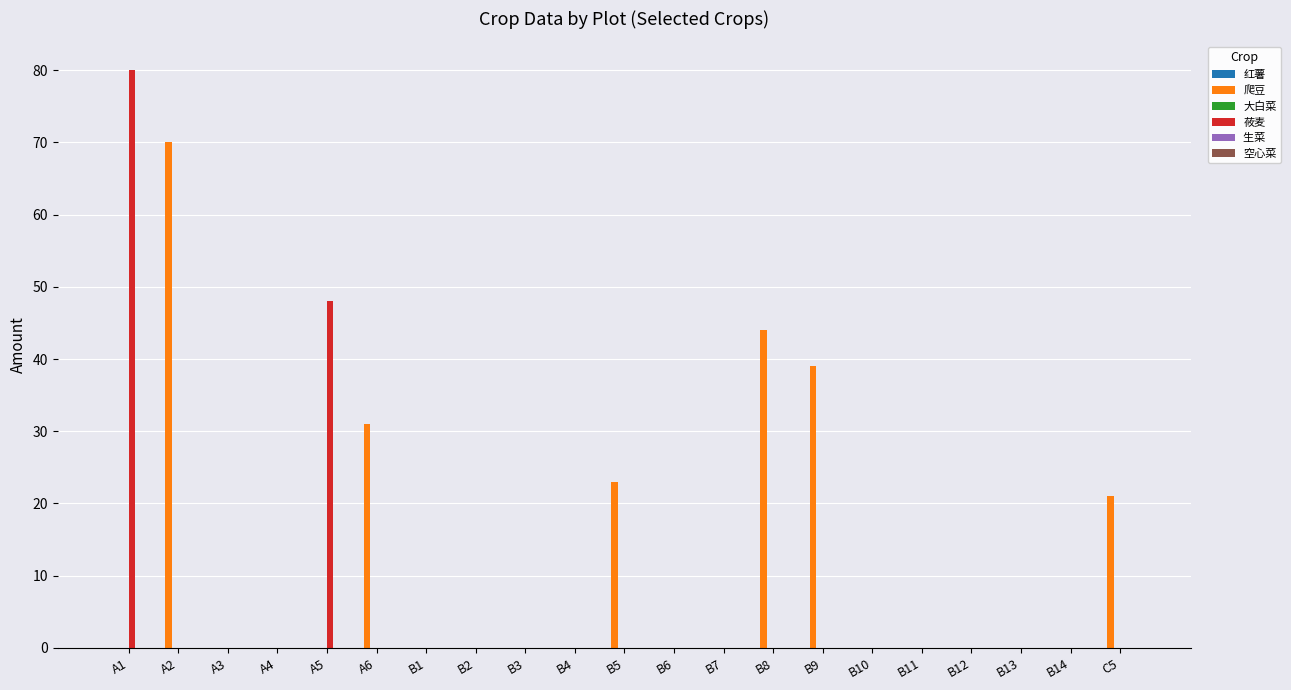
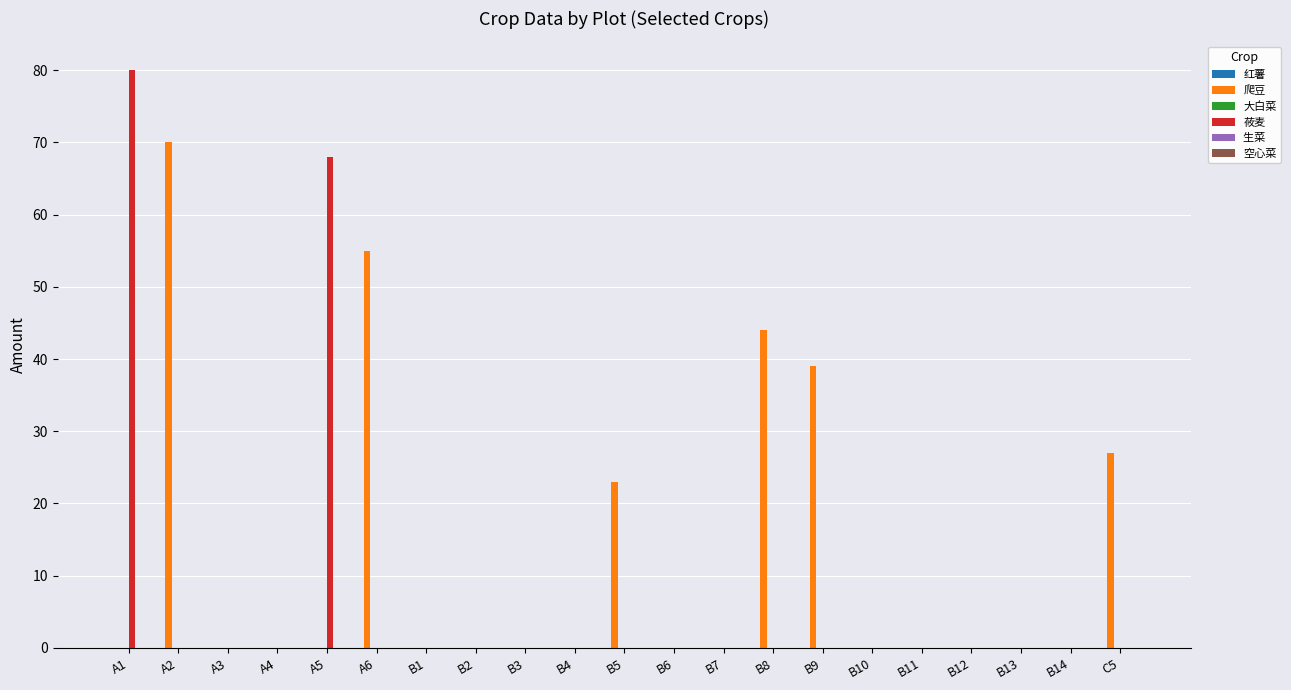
  {
    "红薯": {
      "A1": 0,
      "A2": 0,
      "A3": 0,
      "A4": 0,
      "A5": 0,
      "A6": 0,
      "B1": 0,
      "B2": 0,
      "B3": 0,
      "B4": 0,
      "B5": 0,
      "B6": 0,
      "B7": 0,
      "B8": 0,
      "B9": 0,
      "B10": 0,
      "B11": 0,
      "B12": 0,
      "B13": 0,
      "B14": 0,
      "C5": 0
    },
    "爬豆": {
      "A1": 0,
      "A2": 70,
      "A3": 0,
      "A4": 0,
      "A5": 0,
-     "A6": 31,
+     "A6": 55,
      "B1": 0,
      "B2": 0,
      "B3": 0,
      "B4": 0,
      "B5": 23,
      "B6": 0,
      "B7": 0,
      "B8": 44,
      "B9": 39,
      "B10": 0,
      "B11": 0,
      "B12": 0,
      "B13": 0,
      "B14": 0,
-     "C5": 21
+     "C5": 27
    },
    "大白菜": {
      "A1": 0,
      "A2": 0,
      "A3": 0,
      "A4": 0,
      "A5": 0,
      "A6": 0,
      "B1": 0,
      "B2": 0,
      "B3": 0,
      "B4": 0,
      "B5": 0,
      "B6": 0,
      "B7": 0,
      "B8": 0,
      "B9": 0,
      "B10": 0,
      "B11": 0,
      "B12": 0,
      "B13": 0,
      "B14": 0,
      "C5": 0
    },
    "莜麦": {
      "A1": 80,
      "A2": 0,
      "A3": 0,
      "A4": 0,
-     "A5": 48,
+     "A5": 68,
      "A6": 0,
      "B1": 0,
      "B2": 0,
      "B3": 0,
      "B4": 0,
      "B5": 0,
      "B6": 0,
      "B7": 0,
      "B8": 0,
      "B9": 0,
      "B10": 0,
      "B11": 0,
      "B12": 0,
      "B13": 0,
      "B14": 0,
      "C5": 0
    },
    "生菜": {
      "A1": 0,
      "A2": 0,
      "A3": 0,
      "A4": 0,
      "A5": 0,
      "A6": 0,
      "B1": 0,
      "B2": 0,
      "B3": 0,
      "B4": 0,
      "B5": 0,
      "B6": 0,
      "B7": 0,
      "B8": 0,
      "B9": 0,
      "B10": 0,
      "B11": 0,
      "B12": 0,
      "B13": 0,
      "B14": 0,
      "C5": 0
    },
    "空心菜": {
      "A1": 0,
      "A2": 0,
      "A3": 0,
      "A4": 0,
      "A5": 0,
      "A6": 0,
      "B1": 0,
      "B2": 0,
      "B3": 0,
      "B4": 0,
      "B5": 0,
      "B6": 0,
      "B7": 0,
      "B8": 0,
      "B9": 0,
      "B10": 0,
      "B11": 0,
      "B12": 0,
      "B13": 0,
      "B14": 0,
      "C5": 0
    }
  }
